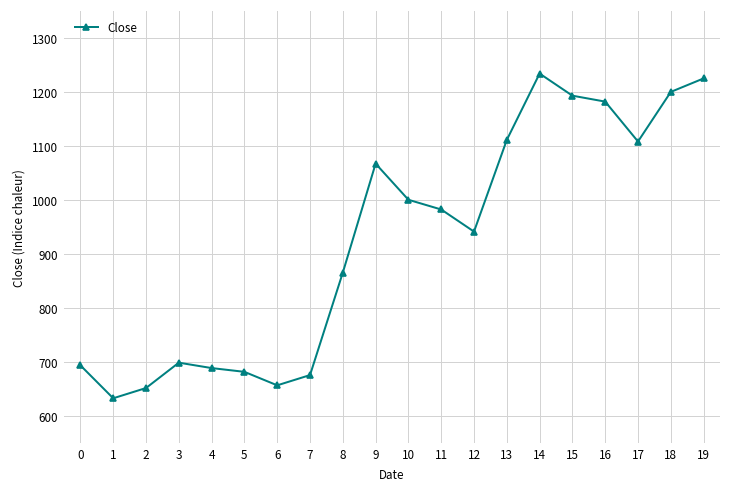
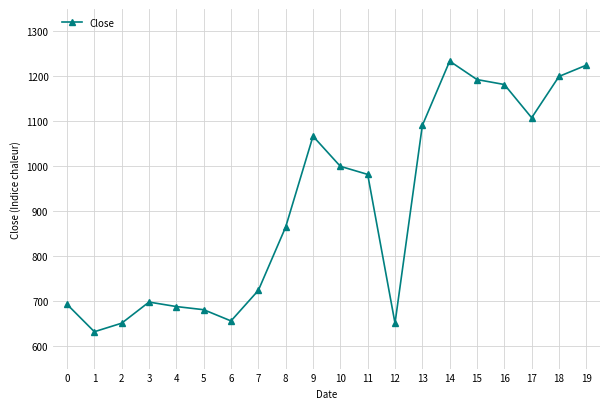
  {
    "0": 690,
    "1": 630,
    "2": 650,
    "3": 700,
    "4": 690,
    "5": 680,
    "6": 660,
-   "7": 680,
+   "7": 720,
    "8": 870,
    "9": 1070,
    "10": 1000,
    "11": 980,
-   "12": 940,
-   "13": 1110,
+   "12": 650,
+   "13": 1090,
    "14": 1230,
    "15": 1190,
    "16": 1180,
    "17": 1110,
    "18": 1200,
    "19": 1230
  }
